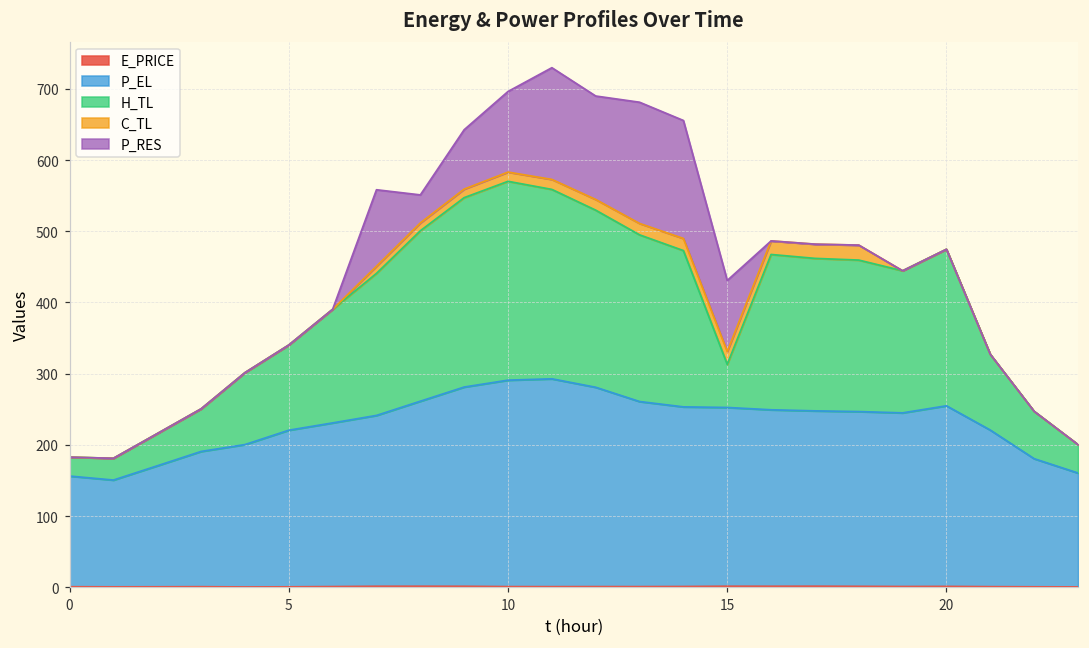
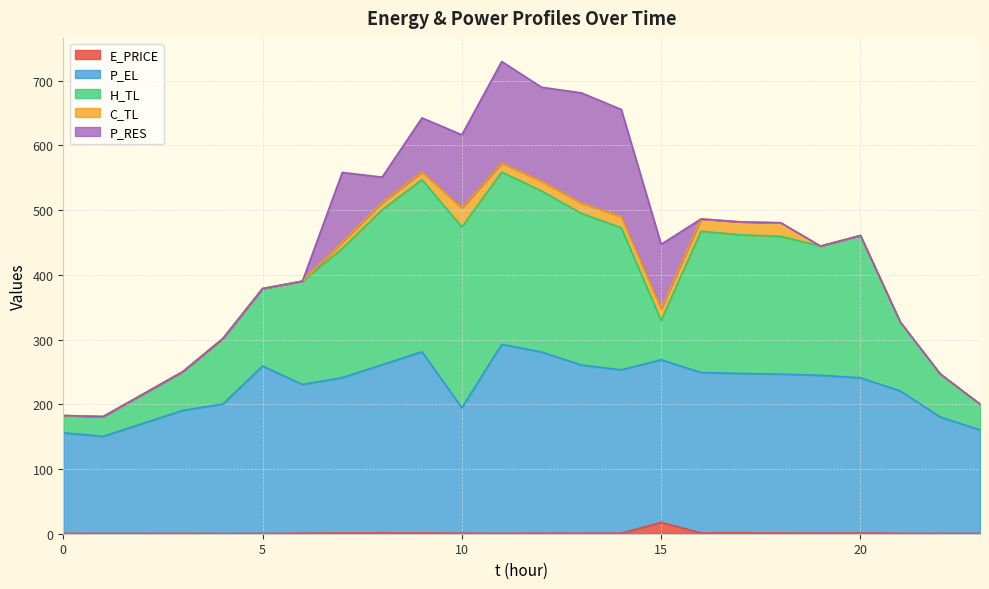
  {
    "E_PRICE": {
      "0": 0,
      "5": 0,
      "10": 0,
-     "15": 0,
+     "15": 20,
      "20": 0
    },
    "P_EL": {
      "0": 160,
-     "5": 220,
-     "10": 290,
+     "5": 260,
+     "10": 190,
      "15": 250,
-     "20": 250
+     "20": 240
    },
    "H_TL": {
      "10": 280,
      "15": 60
    },
    "C_TL": {
-     "10": 10,
+     "10": 30,
      "15": 20
    },
    "P_RES": {
      "10": 110,
      "15": 100
    }
  }
